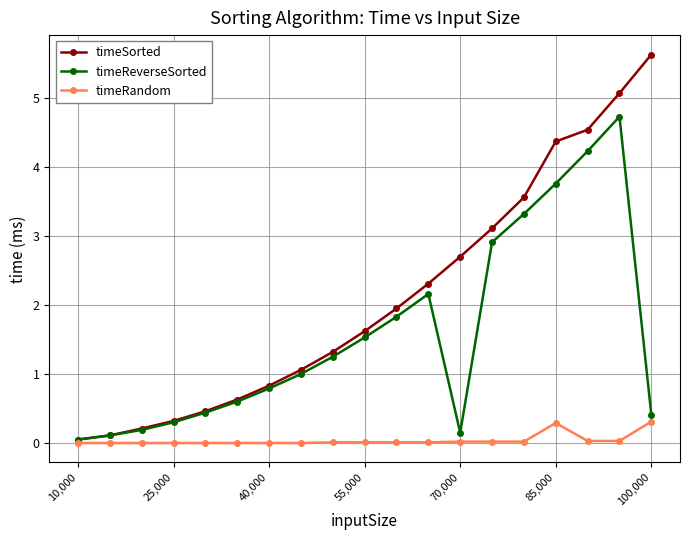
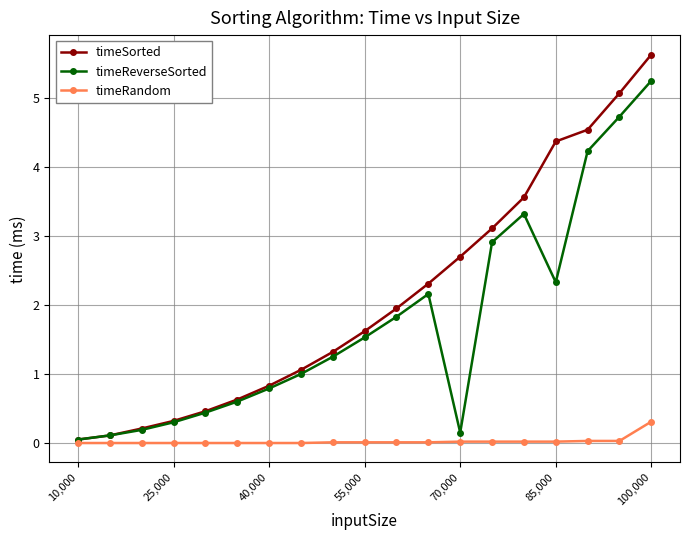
  {
    "timeSorted": {
      "40,000": 0.8,
      "55,000": 1.6,
      "70,000": 2.7,
      "85,000": 4.4,
      "100,000": 5.6
    },
    "timeReverseSorted": {
      "40,000": 0.8,
      "55,000": 1.5,
      "70,000": 0.2,
-     "85,000": 3.8,
-     "100,000": 0.4
+     "85,000": 2.3,
+     "100,000": 5.3
    },
    "timeRandom": {
      "10,000": 0.0,
      "25,000": 0.0,
      "40,000": 0.0,
      "55,000": 0.0,
      "70,000": 0.0,
-     "85,000": 0.3,
+     "85,000": 0.0,
      "100,000": 0.3
    }
  }
